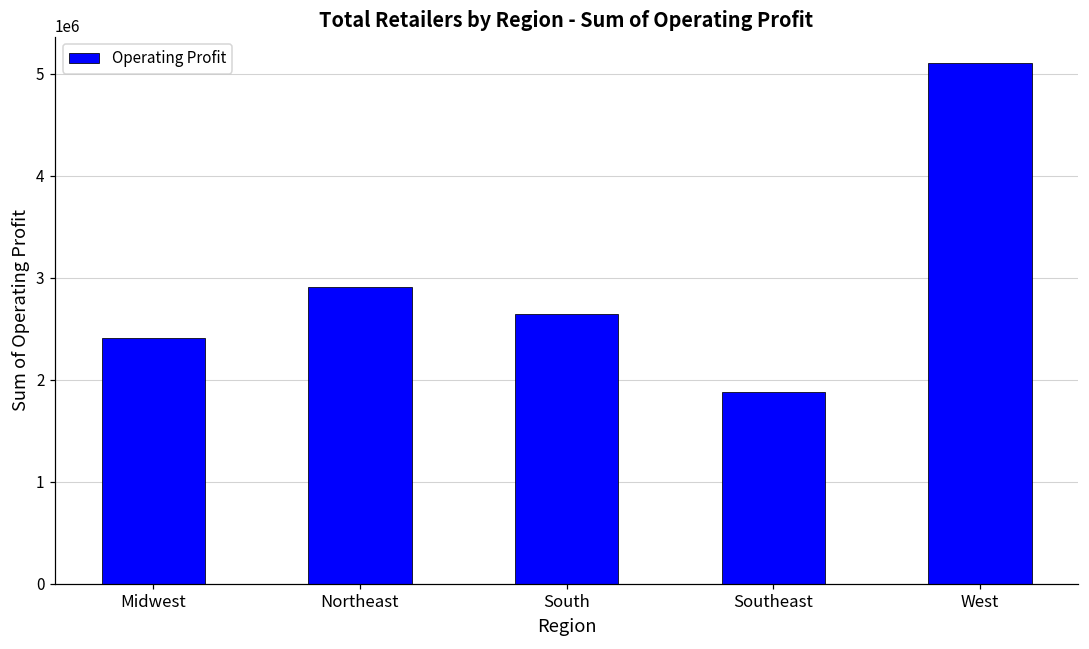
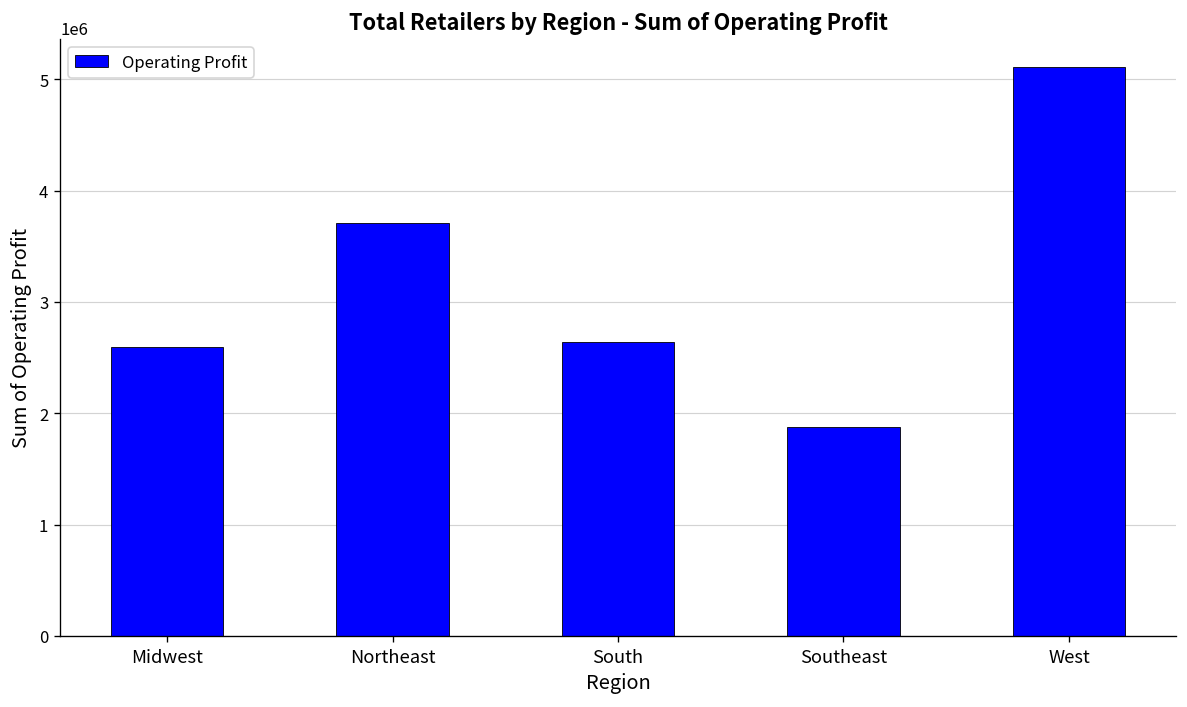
  {
-   "Midwest": 2400000,
-   "Northeast": 2900000,
+   "Midwest": 2600000,
+   "Northeast": 3700000,
    "South": 2600000,
    "Southeast": 1900000,
    "West": 5100000
  }
